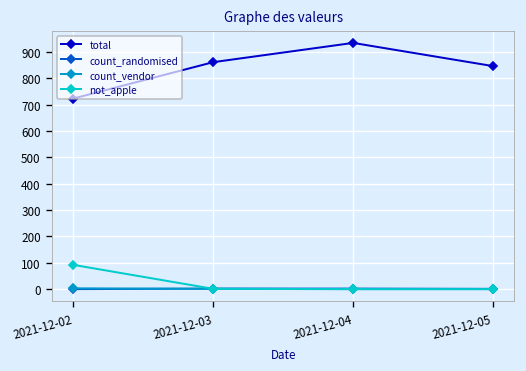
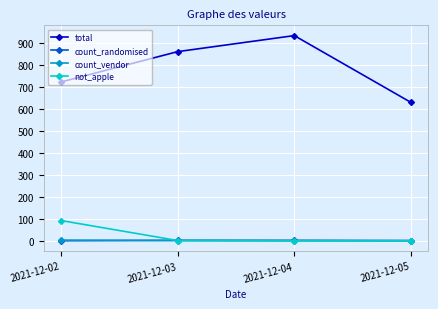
  {
    "total": {
      "2021-12-03": 860,
      "2021-12-04": 930,
-     "2021-12-05": 850
+     "2021-12-05": 630
    }
  }
